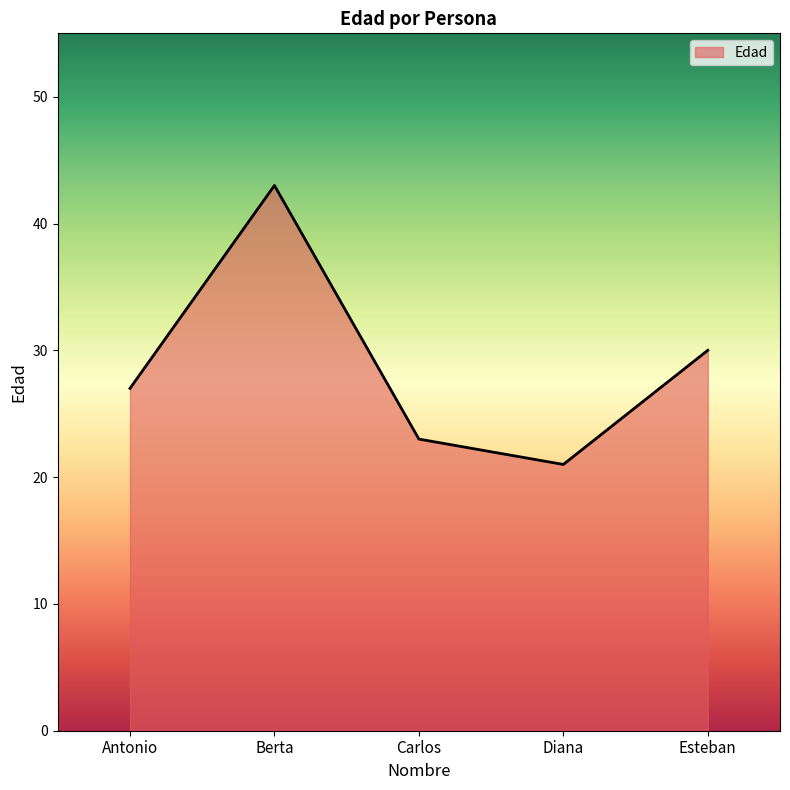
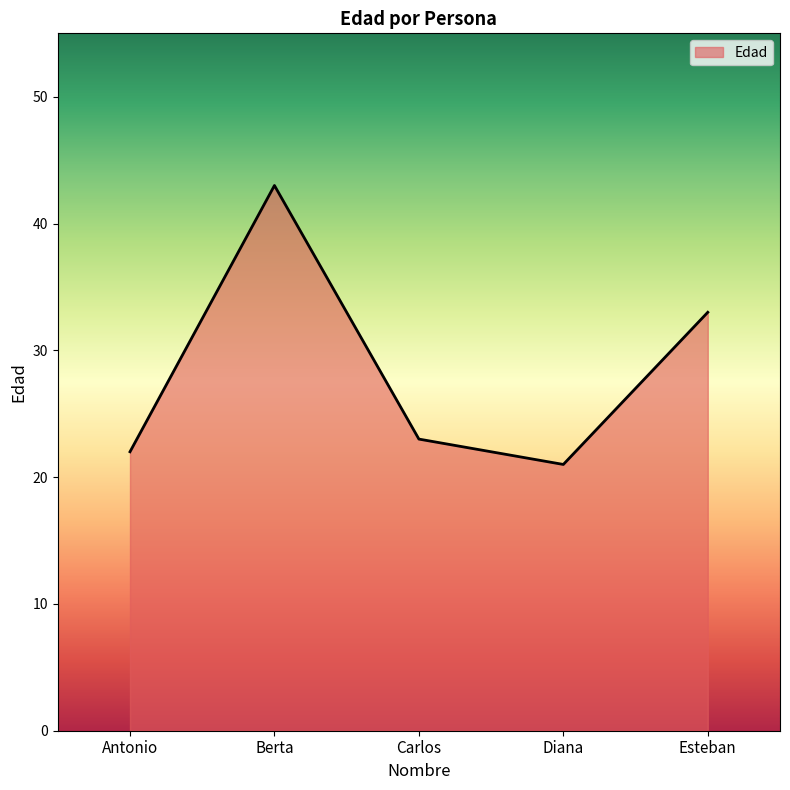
  {
-   "Antonio": 27,
+   "Antonio": 22,
    "Berta": 43,
    "Carlos": 23,
    "Diana": 21,
-   "Esteban": 30
+   "Esteban": 33
  }
